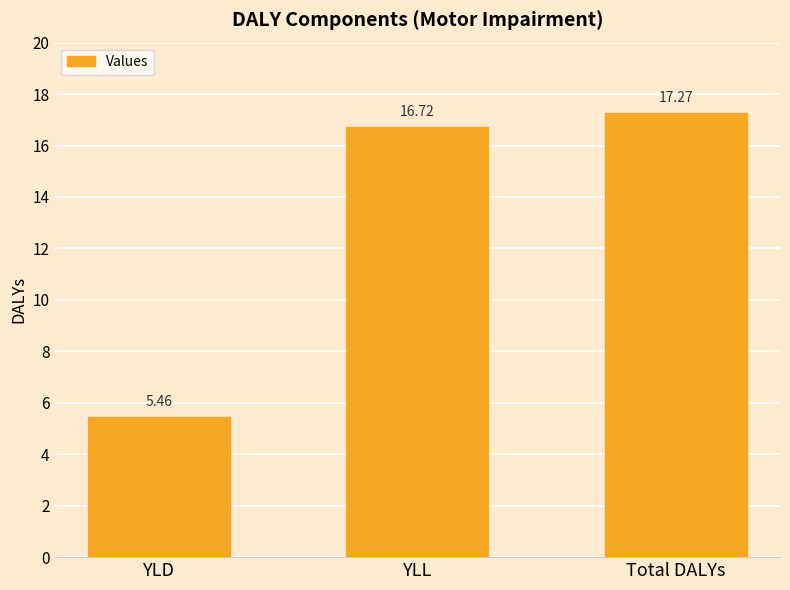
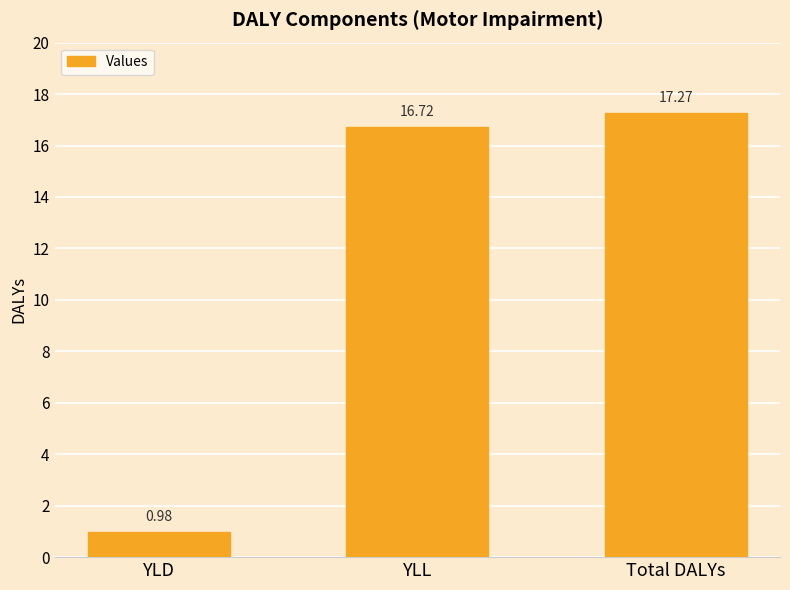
  {
-   "YLD": 5.46,
+   "YLD": 0.98,
    "YLL": 16.72,
    "Total DALYs": 17.27
  }
